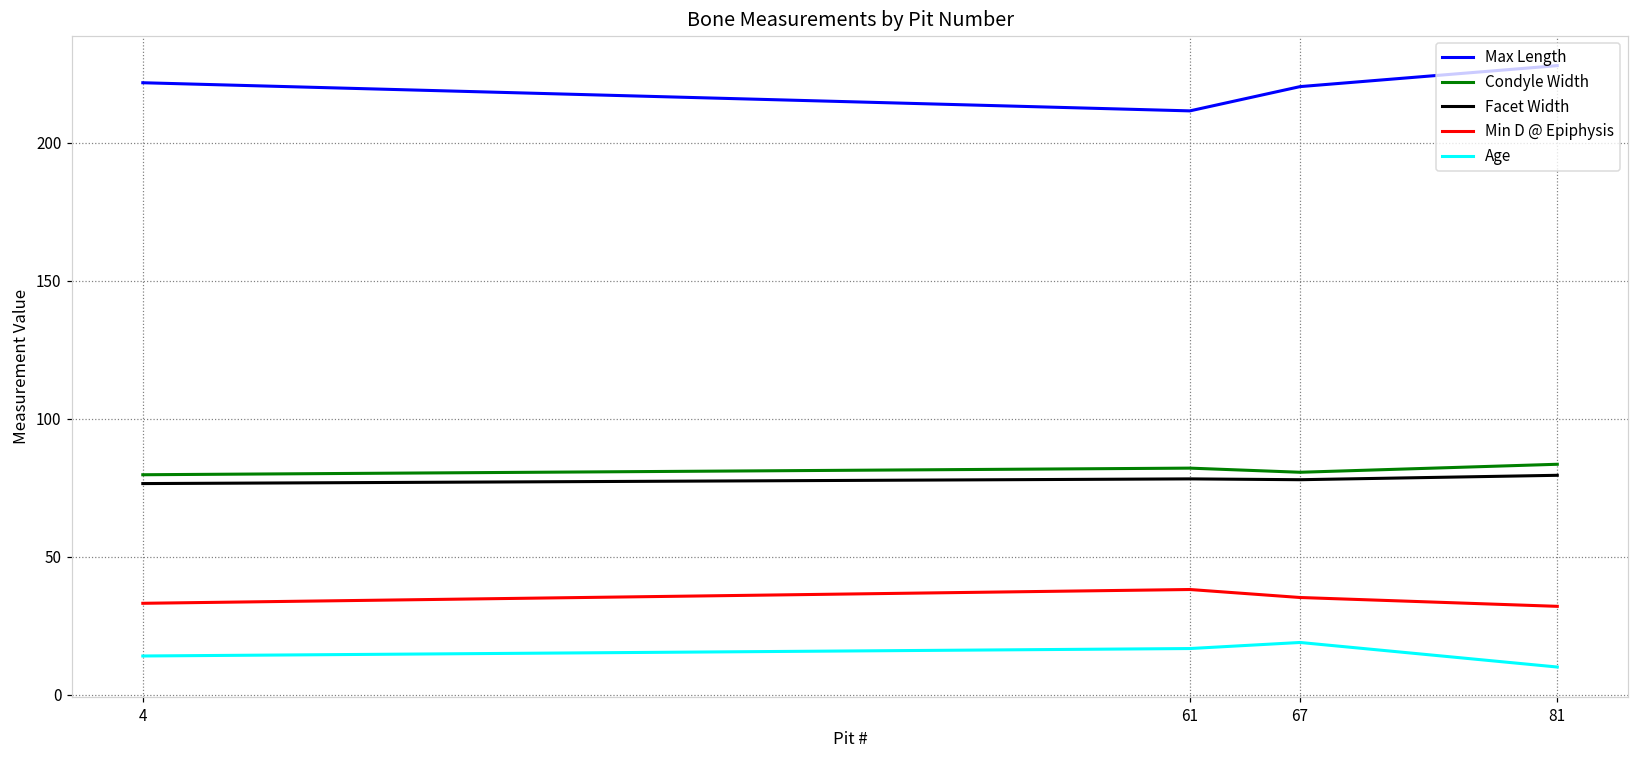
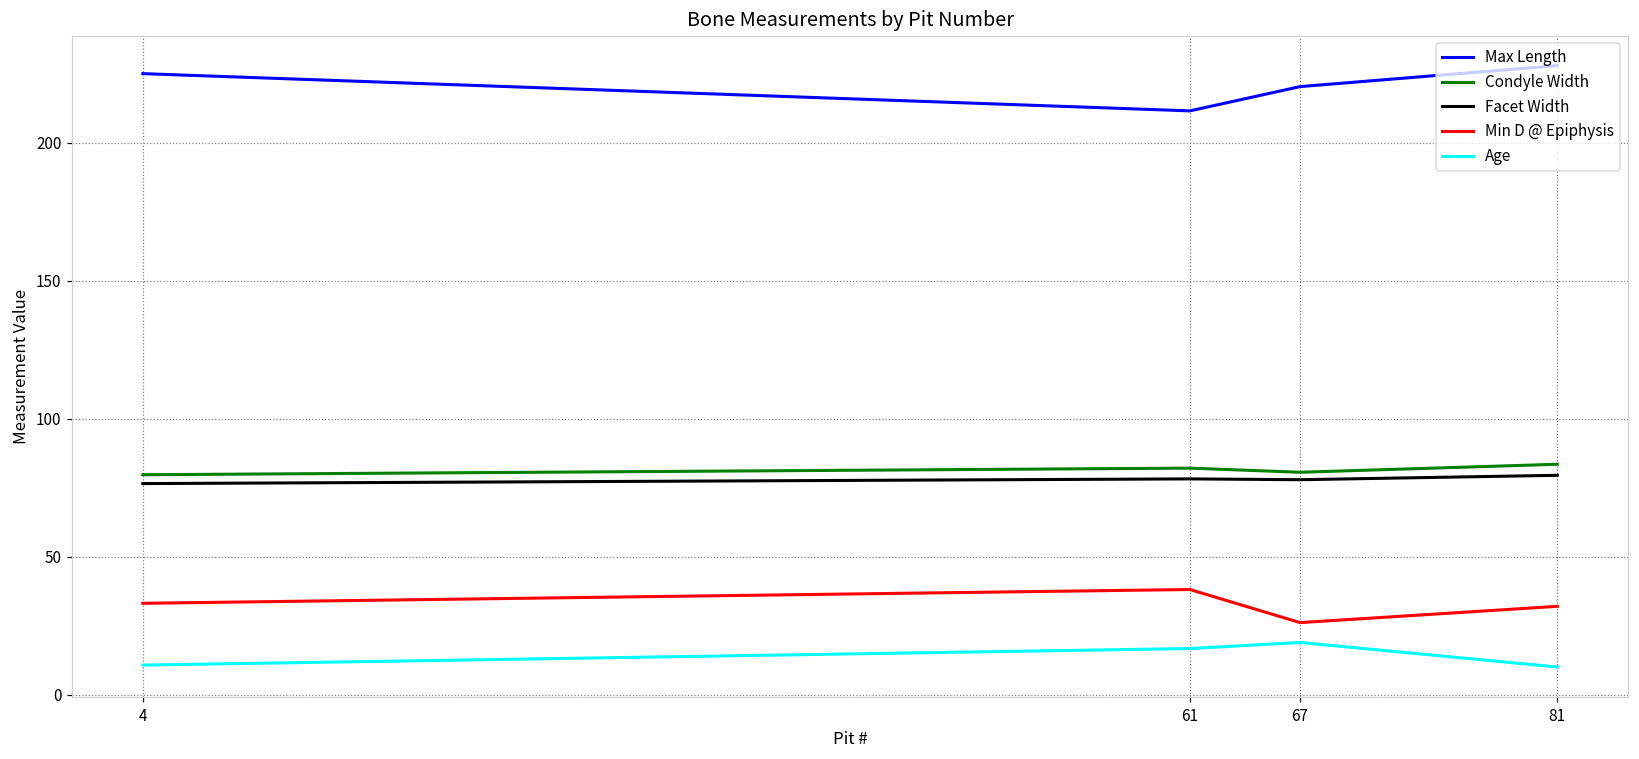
  {
    "Max Length": {
-     "4": 222,
+     "4": 225,
      "61": 212,
      "67": 220
    },
    "Condyle Width": {
      "4": 80,
      "61": 82,
      "67": 81,
      "81": 84
    },
    "Facet Width": {
      "4": 77,
      "61": 78,
      "67": 78,
      "81": 80
    },
    "Min D @ Epiphysis": {
      "4": 33,
      "61": 38,
-     "67": 35,
+     "67": 26,
      "81": 32
    },
    "Age": {
-     "4": 14,
+     "4": 11,
      "61": 17,
      "67": 19,
      "81": 10
    }
  }
